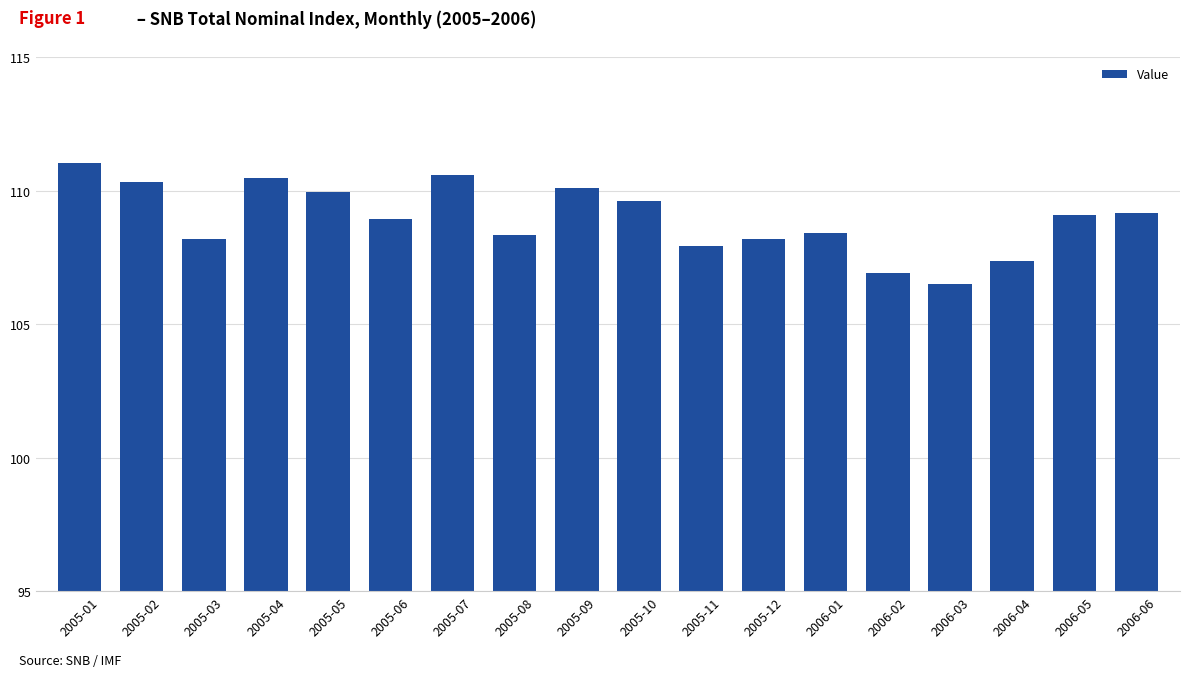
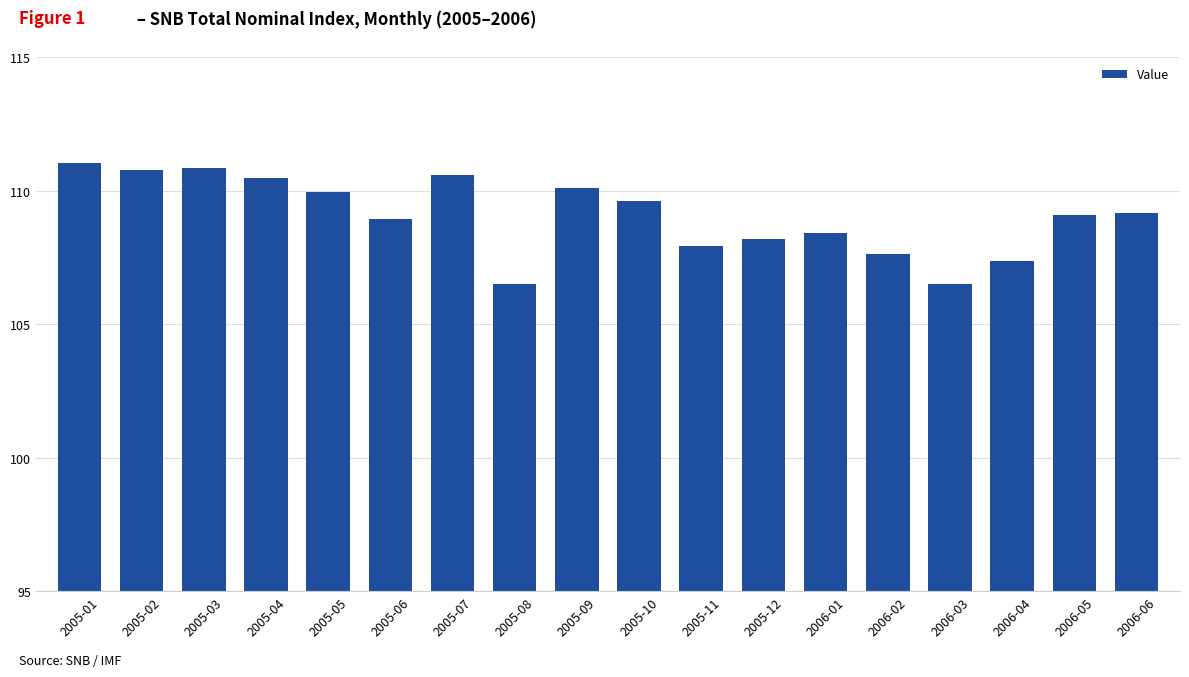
  {
    "2005-01": 111.0,
-   "2005-02": 110.3,
-   "2005-03": 108.2,
+   "2005-02": 110.8,
+   "2005-03": 110.8,
    "2005-04": 110.5,
    "2005-05": 110.0,
    "2005-06": 108.9,
    "2005-07": 110.6,
-   "2005-08": 108.3,
+   "2005-08": 106.5,
    "2005-09": 110.1,
    "2005-10": 109.6,
    "2005-11": 107.9,
    "2005-12": 108.2,
    "2006-01": 108.4,
-   "2006-02": 106.9,
+   "2006-02": 107.6,
    "2006-03": 106.5,
    "2006-04": 107.4,
    "2006-05": 109.1,
    "2006-06": 109.1
  }
